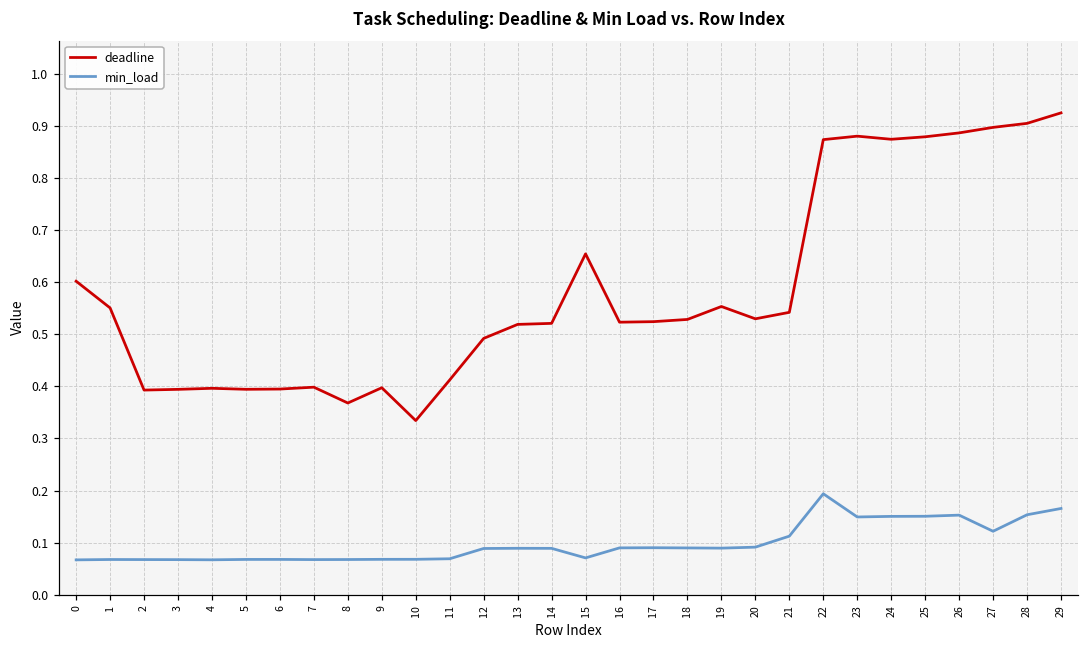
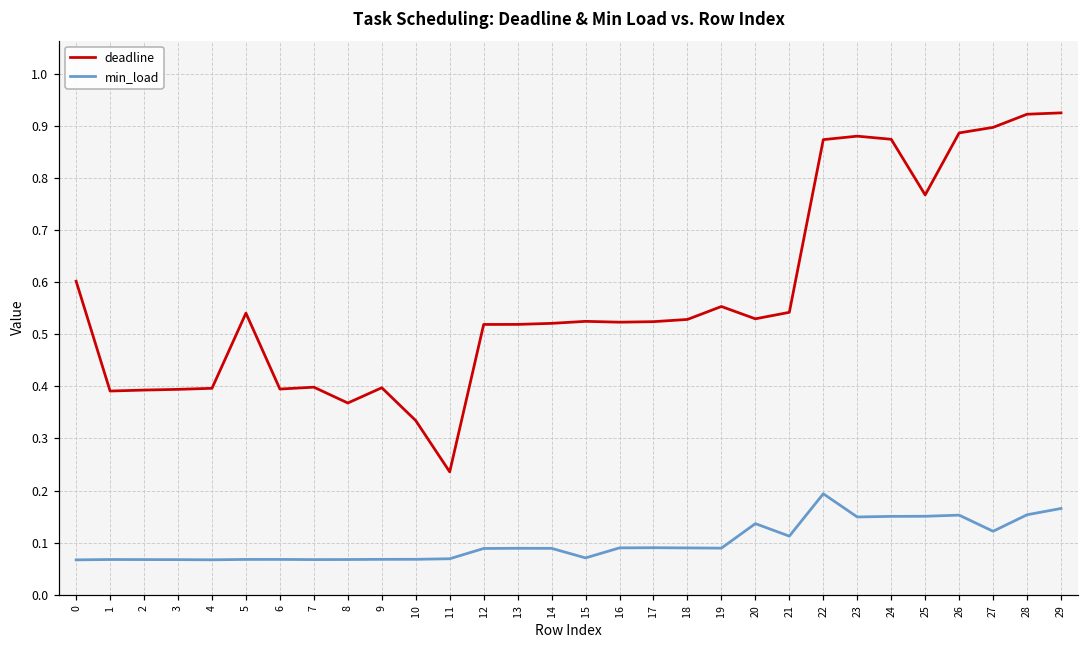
  {
    "deadline": {
      "0": 0.60,
-     "1": 0.55,
+     "1": 0.39,
      "2": 0.39,
      "3": 0.39,
      "4": 0.40,
-     "5": 0.39,
+     "5": 0.54,
      "6": 0.39,
      "7": 0.40,
      "8": 0.37,
      "9": 0.40,
      "10": 0.33,
-     "11": 0.41,
-     "12": 0.49,
+     "11": 0.24,
+     "12": 0.52,
      "13": 0.52,
      "14": 0.52,
-     "15": 0.65,
+     "15": 0.52,
      "16": 0.52,
      "17": 0.52,
      "18": 0.53,
      "19": 0.55,
      "20": 0.53,
      "21": 0.54,
      "22": 0.87,
      "23": 0.88,
      "24": 0.87,
-     "25": 0.88,
+     "25": 0.77,
      "26": 0.89,
      "27": 0.90,
-     "28": 0.90,
+     "28": 0.92,
      "29": 0.92
    },
    "min_load": {
      "0": 0.07,
      "1": 0.07,
      "2": 0.07,
      "3": 0.07,
      "4": 0.07,
      "5": 0.07,
      "6": 0.07,
      "7": 0.07,
      "8": 0.07,
      "9": 0.07,
      "10": 0.07,
      "11": 0.07,
      "12": 0.09,
      "13": 0.09,
      "14": 0.09,
      "15": 0.07,
      "16": 0.09,
      "17": 0.09,
      "18": 0.09,
      "19": 0.09,
-     "20": 0.09,
+     "20": 0.14,
      "21": 0.11,
      "22": 0.19,
      "23": 0.15,
      "24": 0.15,
      "25": 0.15,
      "26": 0.15,
      "27": 0.12,
      "28": 0.15,
      "29": 0.17
    }
  }
